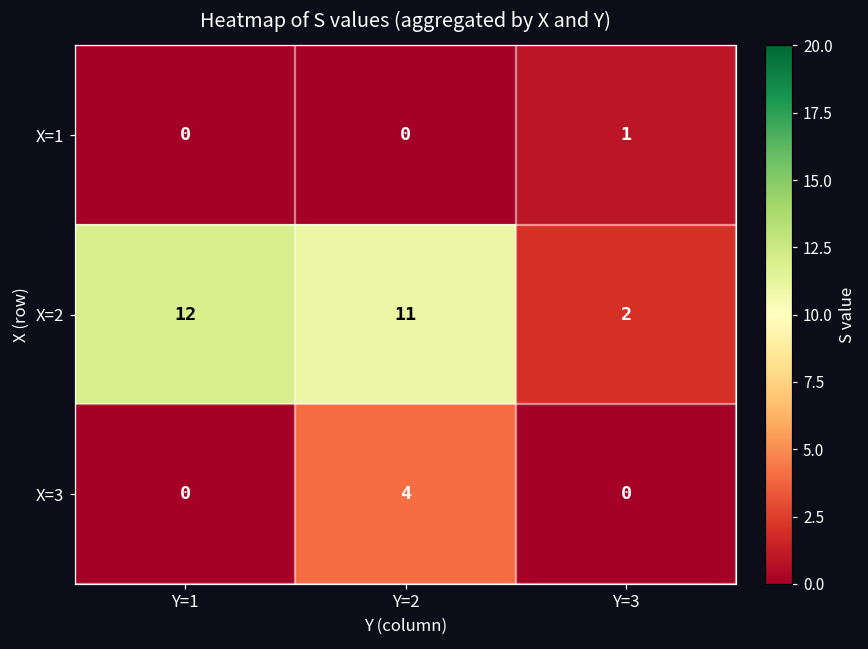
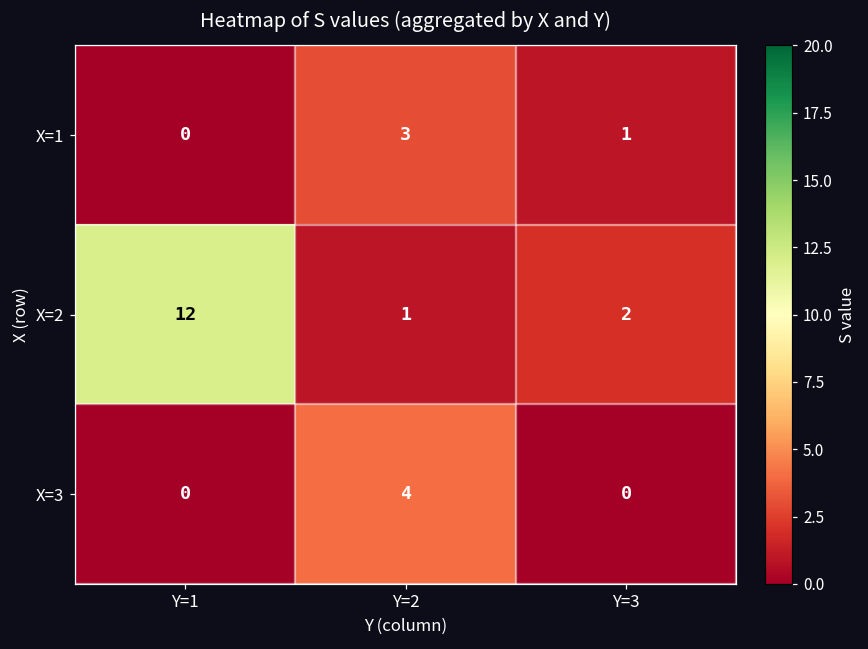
  {
    "X=1": {
      "Y=1": 0,
-     "Y=2": 0,
+     "Y=2": 3,
      "Y=3": 1
    },
    "X=2": {
      "Y=1": 12,
-     "Y=2": 11,
+     "Y=2": 1,
      "Y=3": 2
    },
    "X=3": {
      "Y=1": 0,
      "Y=2": 4,
      "Y=3": 0
    }
  }
